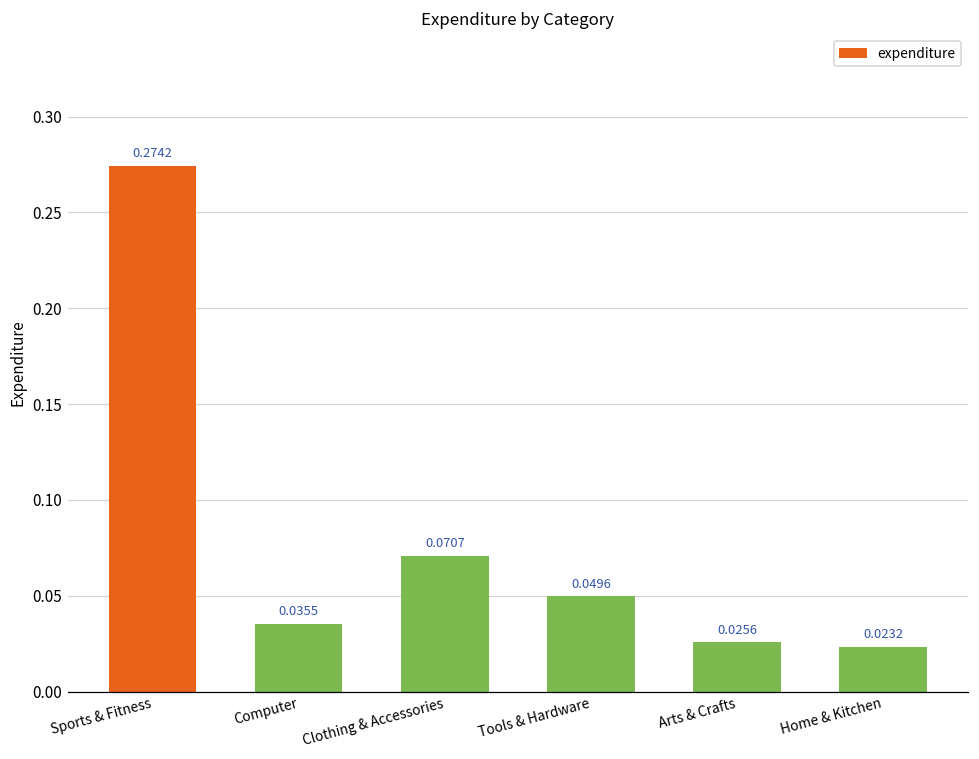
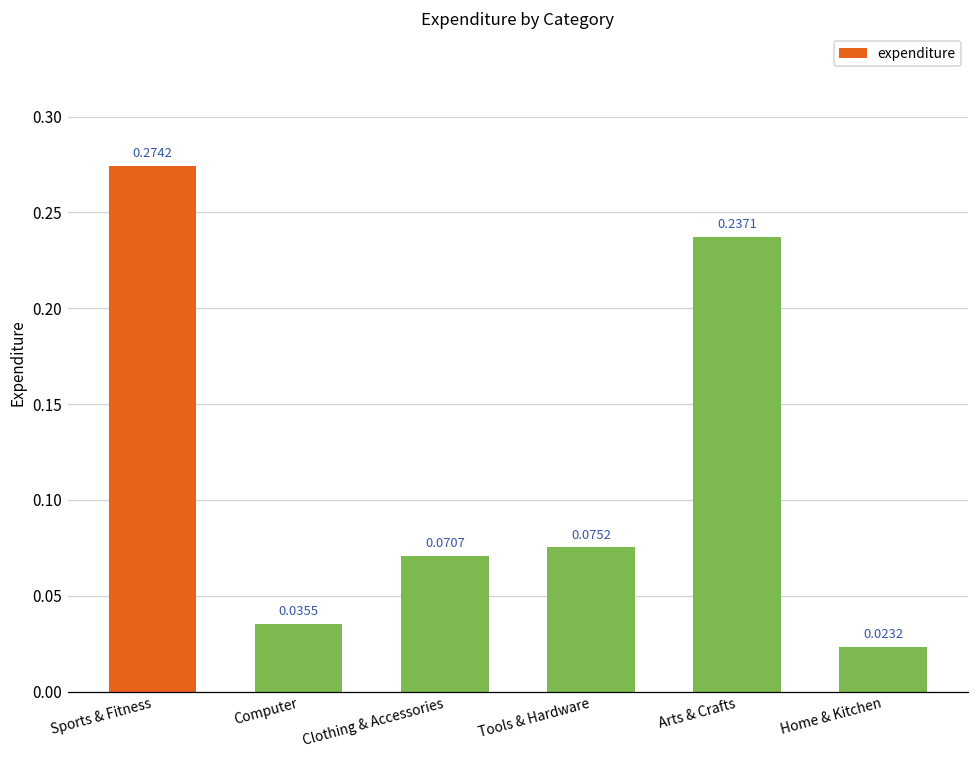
  {
    "Sports & Fitness": 0.2742,
    "Computer": 0.0355,
    "Clothing & Accessories": 0.0707,
-   "Tools & Hardware": 0.0496,
-   "Arts & Crafts": 0.0256,
+   "Tools & Hardware": 0.0752,
+   "Arts & Crafts": 0.2371,
    "Home & Kitchen": 0.0232
  }
